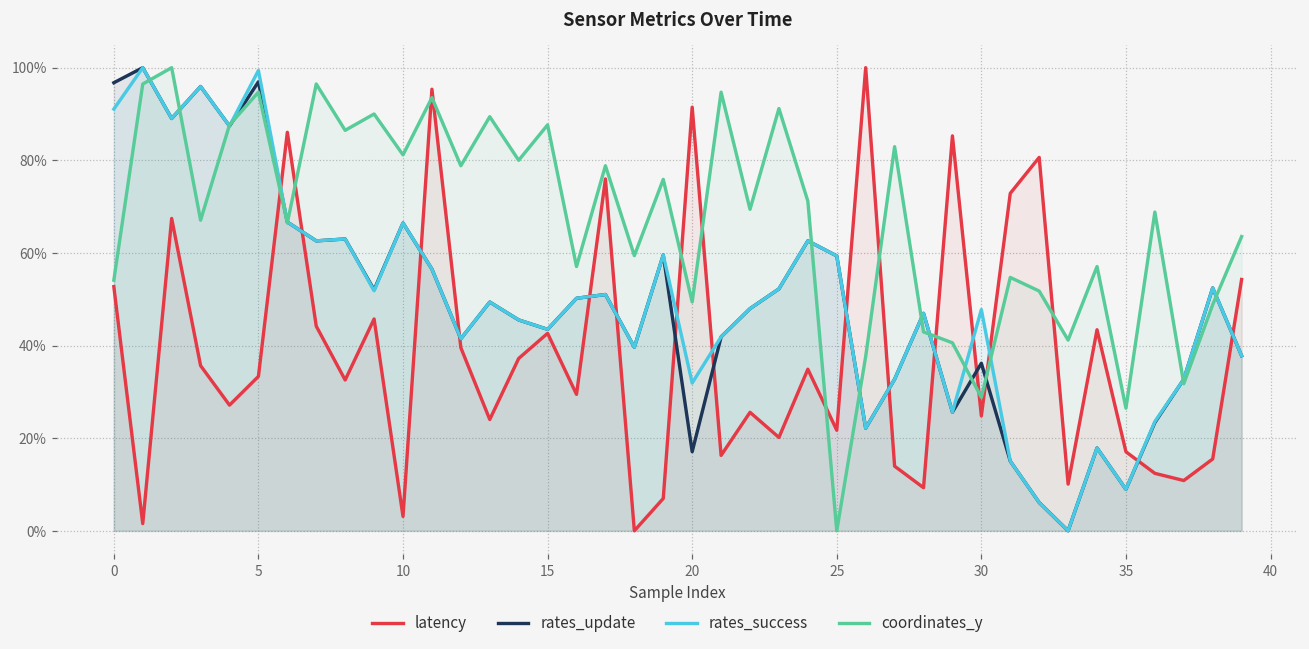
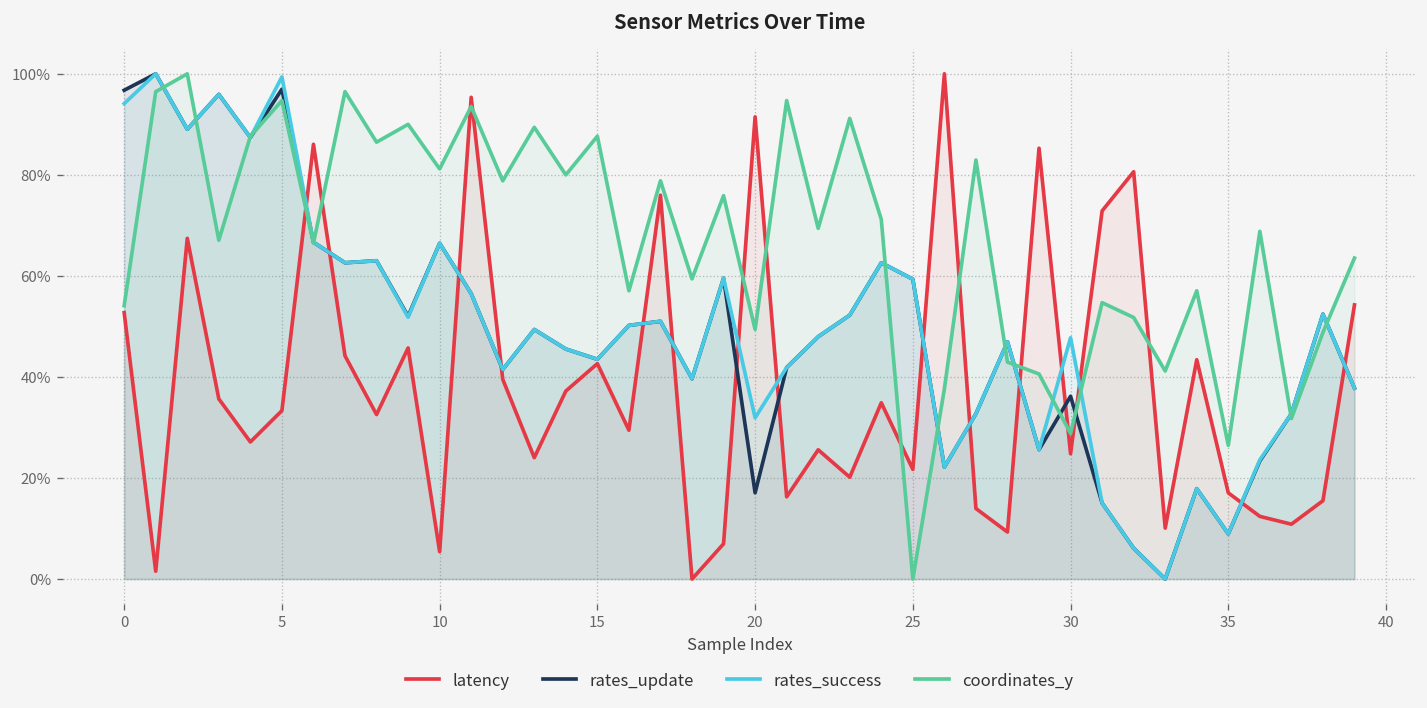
  {
    "latency": {
      "0": "53%",
      "5": "33%",
-     "10": "3%",
+     "10": "5%",
      "15": "43%",
      "20": "91%",
      "25": "22%",
      "30": "25%",
      "35": "17%"
    },
    "rates_update": {
      "0": "97%",
      "5": "97%",
      "20": "17%",
      "30": "36%"
    },
    "rates_success": {
-     "0": "91%",
+     "0": "94%",
      "5": "99%",
      "20": "32%",
      "30": "48%"
    },
    "coordinates_y": {
      "0": "54%",
      "5": "95%",
      "10": "81%",
      "15": "88%",
      "20": "49%",
      "25": "0%",
      "30": "29%",
      "35": "26%"
    }
  }
